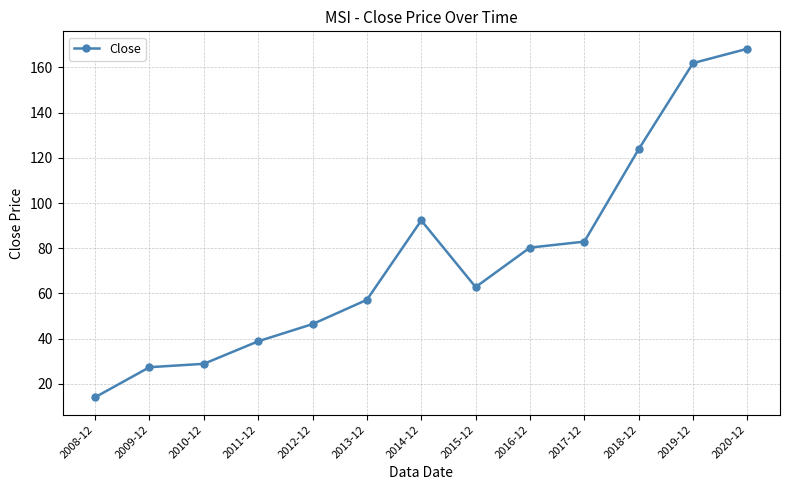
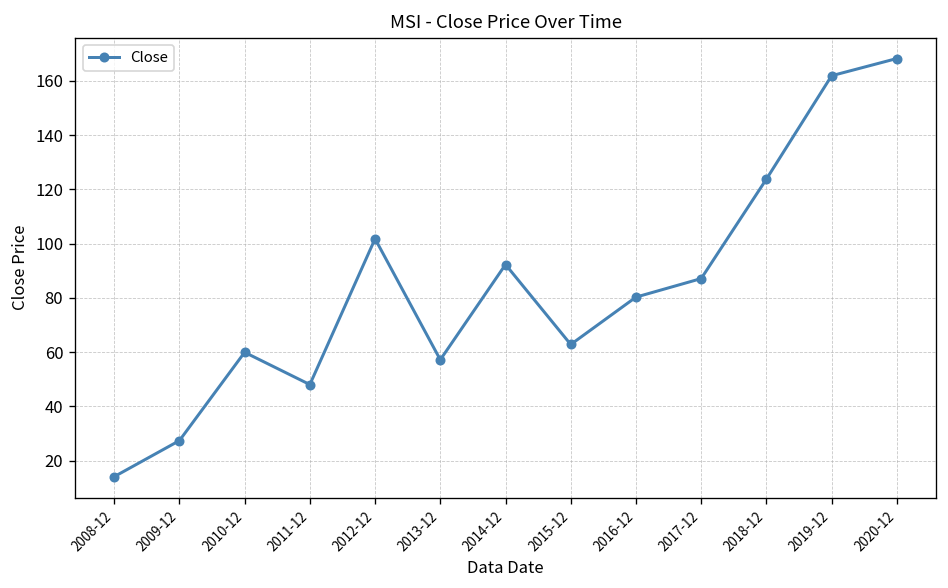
  {
    "2008-12": 14,
    "2009-12": 27,
-   "2010-12": 29,
-   "2011-12": 39,
-   "2012-12": 46,
+   "2010-12": 60,
+   "2011-12": 48,
+   "2012-12": 102,
    "2013-12": 57,
    "2014-12": 92,
    "2015-12": 63,
    "2016-12": 80,
-   "2017-12": 83,
+   "2017-12": 87,
    "2018-12": 124,
    "2019-12": 162,
    "2020-12": 168
  }
